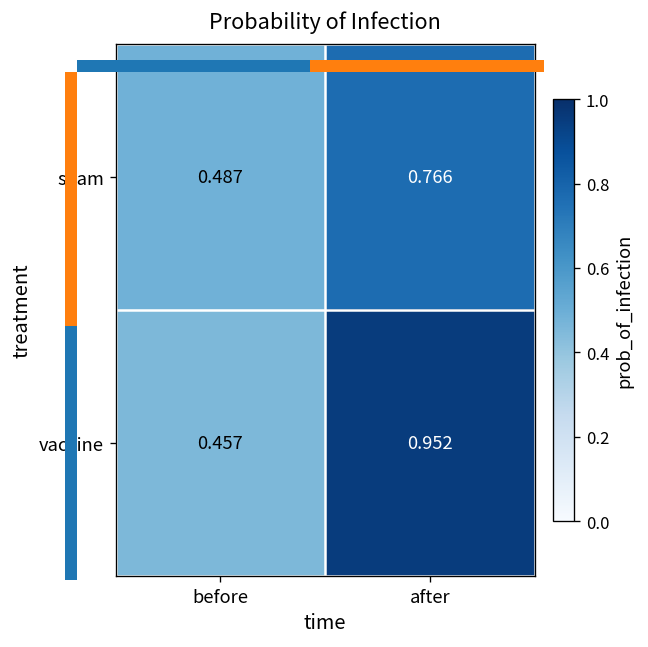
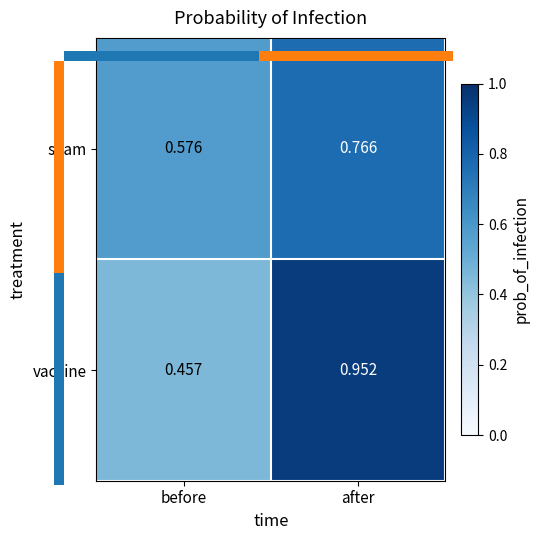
  {
    "sham": {
-     "before": 0.487,
+     "before": 0.576,
      "after": 0.766
    },
    "vaccine": {
      "before": 0.457,
      "after": 0.952
    }
  }
